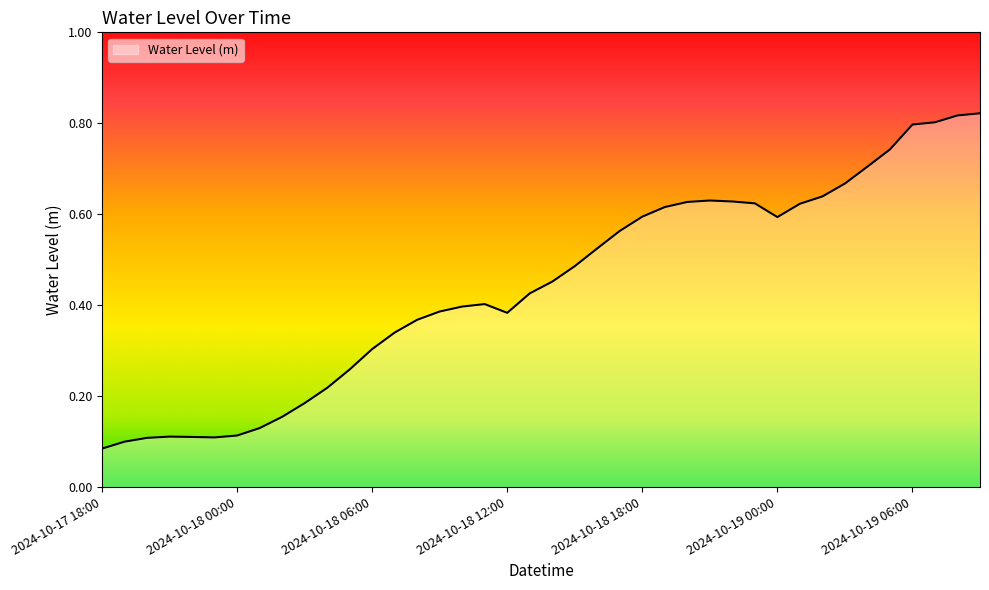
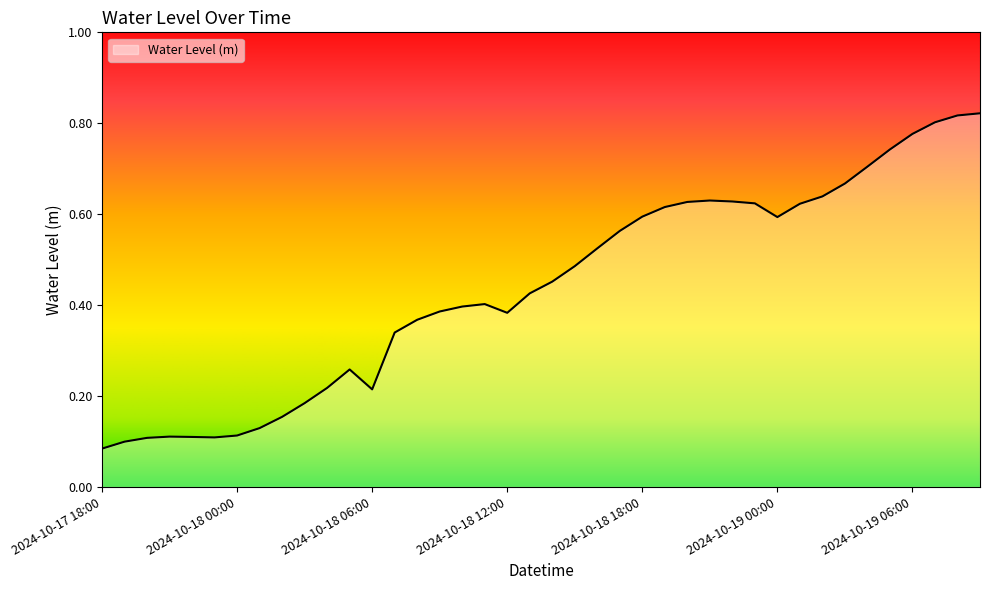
  {
    "2024-10-17 18:00": 0.08,
    "2024-10-18 00:00": 0.11,
-   "2024-10-18 06:00": 0.30,
+   "2024-10-18 06:00": 0.21,
    "2024-10-18 12:00": 0.38,
    "2024-10-18 18:00": 0.59,
    "2024-10-19 00:00": 0.59,
-   "2024-10-19 06:00": 0.80
+   "2024-10-19 06:00": 0.78
  }
